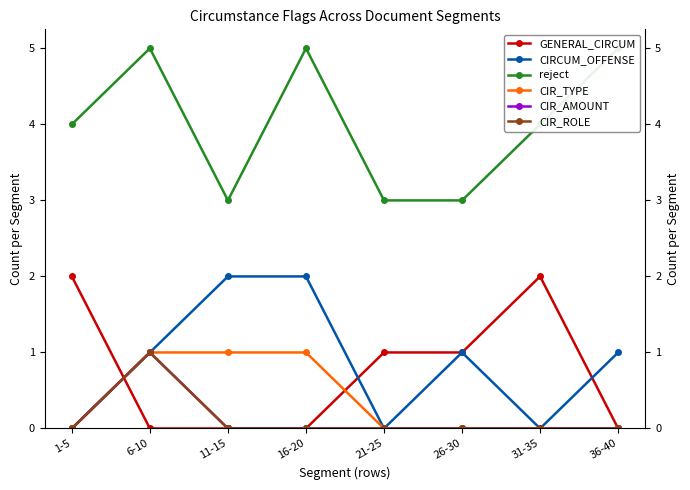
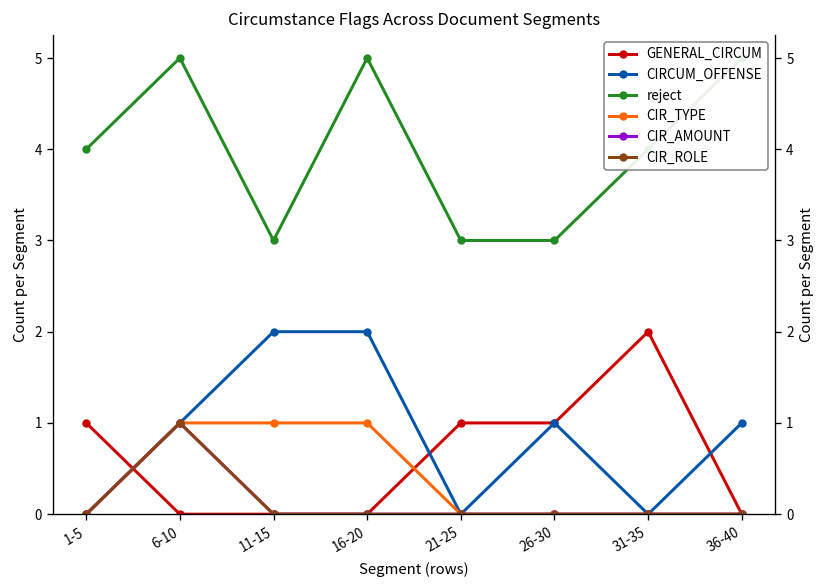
  {
    "GENERAL_CIRCUM": {
-     "1-5": 2,
+     "1-5": 1,
      "6-10": 0,
      "21-25": 1,
      "31-35": 2
    },
    "CIRCUM_OFFENSE": {
      "11-15": 2,
      "16-20": 2,
      "36-40": 1
    },
    "reject": {
      "1-5": 4,
      "6-10": 5,
      "11-15": 3,
      "16-20": 5,
      "21-25": 3,
      "26-30": 3
    },
    "CIR_TYPE": {
      "11-15": 1,
      "16-20": 1
    }
  }
